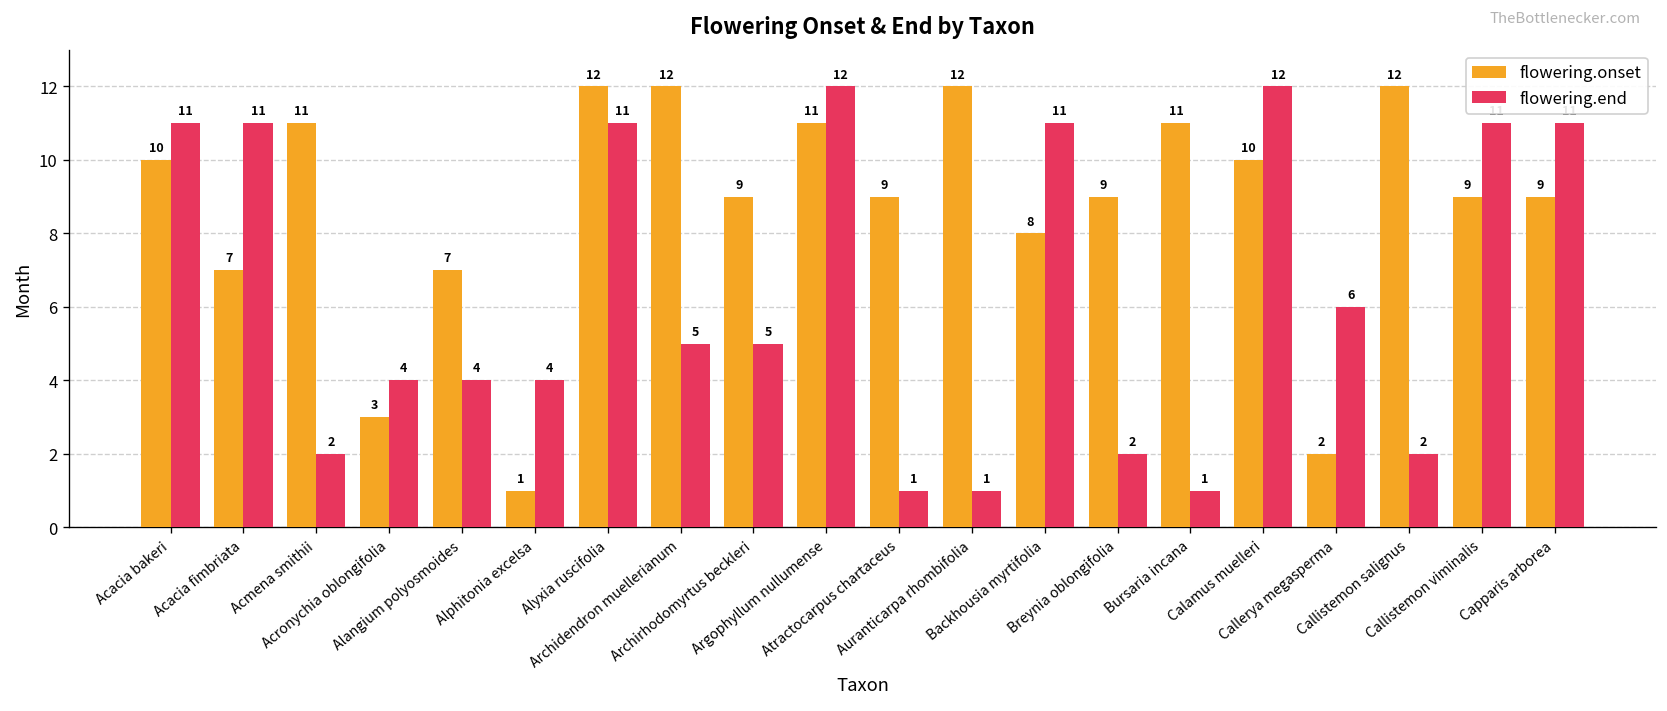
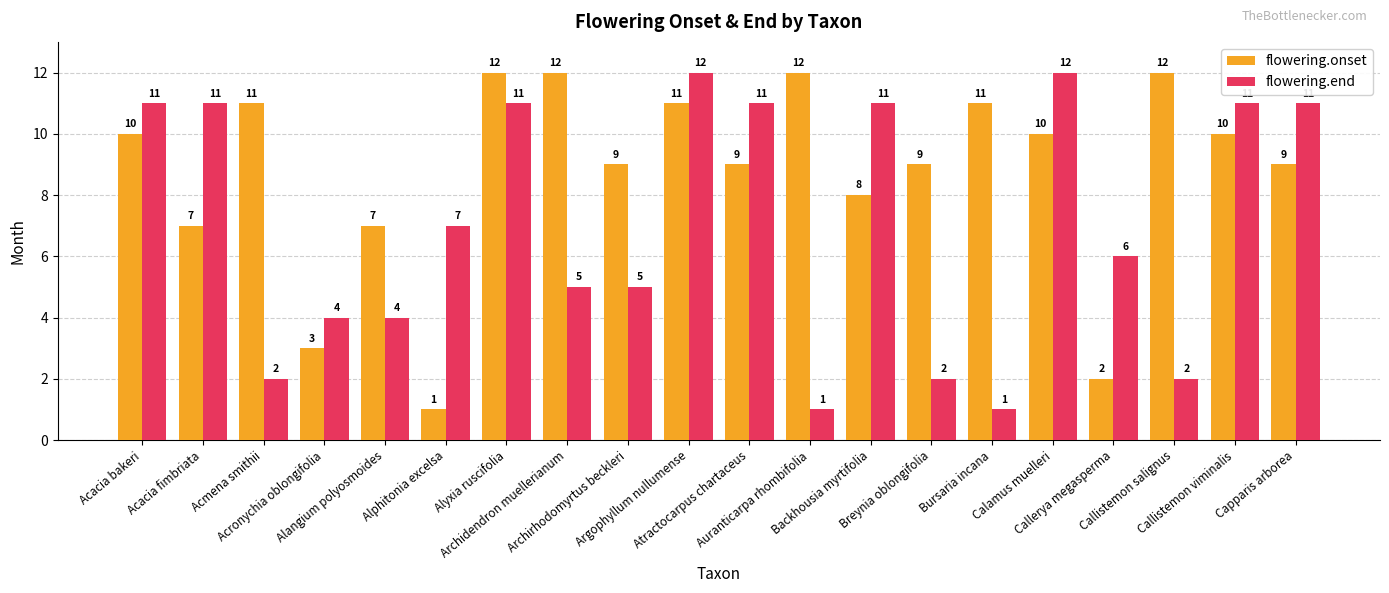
  {
    "flowering.onset": {
      "Acacia bakeri": 10,
      "Acacia fimbriata": 7,
      "Acmena smithii": 11,
      "Acronychia oblongifolia": 3,
      "Alangium polyosmoides": 7,
      "Alphitonia excelsa": 1,
      "Alyxia ruscifolia": 12,
      "Archidendron muellerianum": 12,
      "Archirhodomyrtus beckleri": 9,
      "Argophyllum nullumense": 11,
      "Atractocarpus chartaceus": 9,
      "Auranticarpa rhombifolia": 12,
      "Backhousia myrtifolia": 8,
      "Breynia oblongifolia": 9,
      "Bursaria incana": 11,
      "Calamus muelleri": 10,
      "Callerya megasperma": 2,
      "Callistemon salignus": 12,
-     "Callistemon viminalis": 9,
+     "Callistemon viminalis": 10,
      "Capparis arborea": 9
    },
    "flowering.end": {
      "Acacia bakeri": 11,
      "Acacia fimbriata": 11,
      "Acmena smithii": 2,
      "Acronychia oblongifolia": 4,
      "Alangium polyosmoides": 4,
-     "Alphitonia excelsa": 4,
+     "Alphitonia excelsa": 7,
      "Alyxia ruscifolia": 11,
      "Archidendron muellerianum": 5,
      "Archirhodomyrtus beckleri": 5,
      "Argophyllum nullumense": 12,
-     "Atractocarpus chartaceus": 1,
+     "Atractocarpus chartaceus": 11,
      "Auranticarpa rhombifolia": 1,
      "Backhousia myrtifolia": 11,
      "Breynia oblongifolia": 2,
      "Bursaria incana": 1,
      "Calamus muelleri": 12,
      "Callerya megasperma": 6,
      "Callistemon salignus": 2
    }
  }
